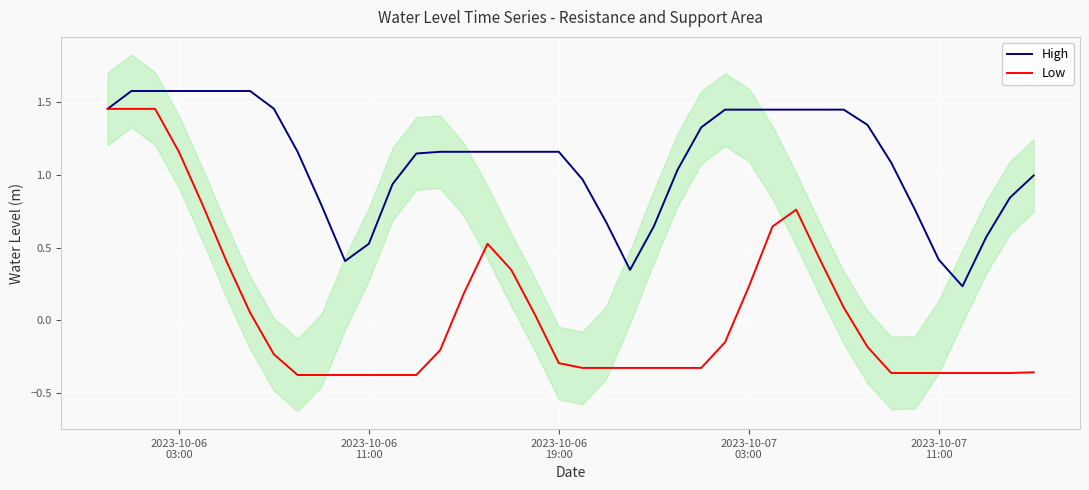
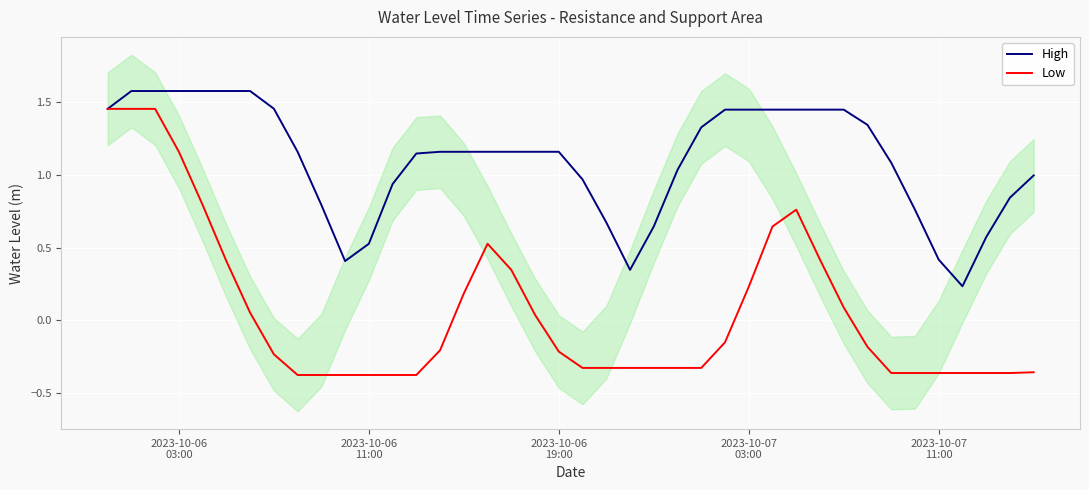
  {
    "High": {
      "2023-10-06 03:00": 1.58,
      "2023-10-06 11:00": 0.53,
      "2023-10-06 19:00": 1.16,
      "2023-10-07 03:00": 1.45,
      "2023-10-07 11:00": 0.42
    },
    "Low": {
      "2023-10-06 03:00": 1.16,
      "2023-10-06 11:00": -0.38,
-     "2023-10-06 19:00": -0.30,
+     "2023-10-06 19:00": -0.22,
      "2023-10-07 03:00": 0.23,
      "2023-10-07 11:00": -0.36
    }
  }
